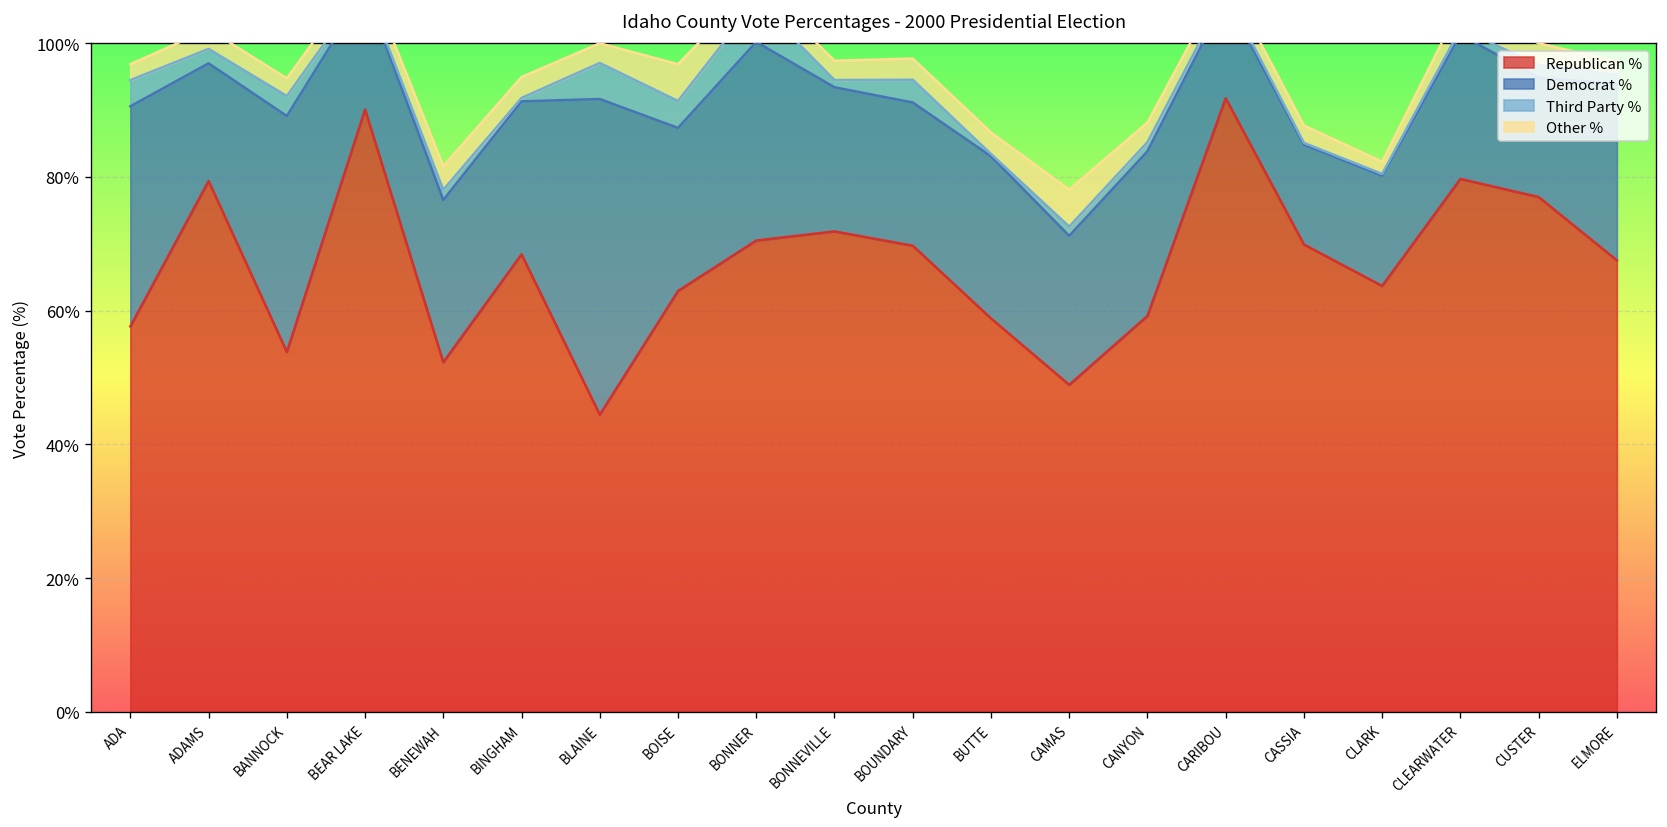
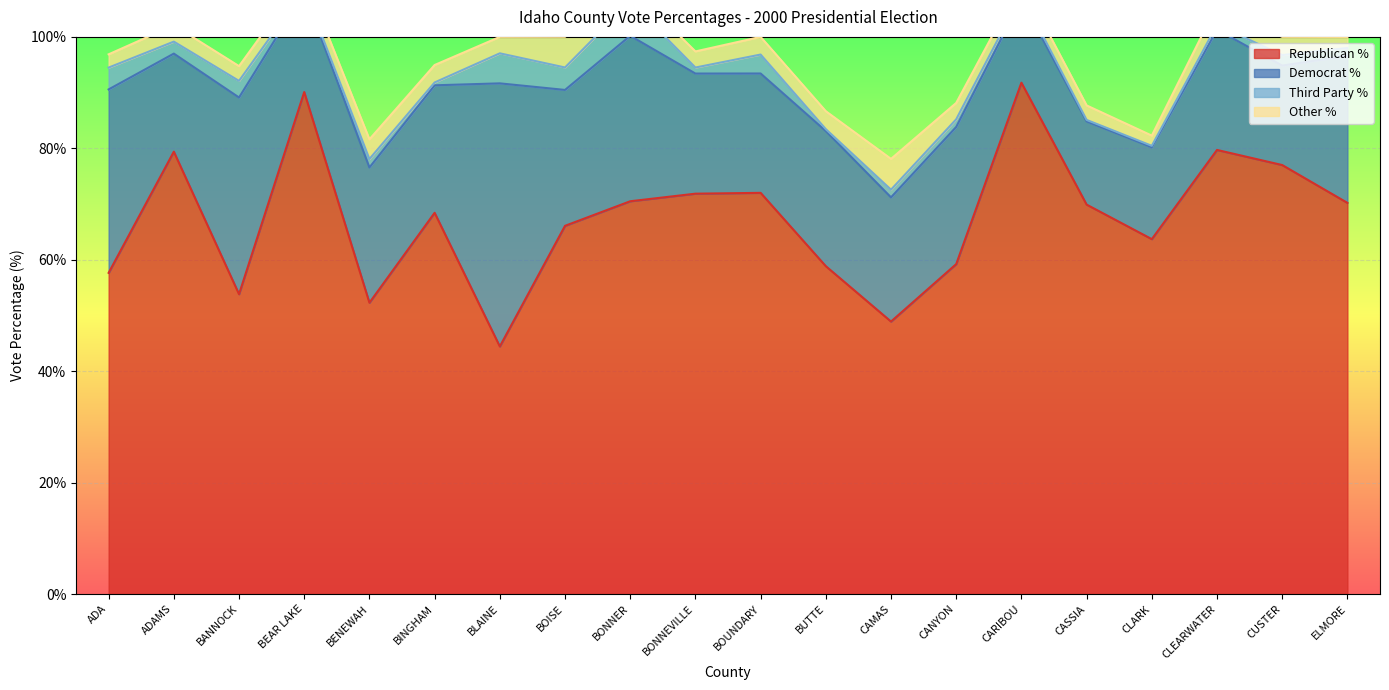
  {
    "Republican %": {
      "ADA": "58%",
      "ADAMS": "79%",
      "BANNOCK": "54%",
      "BEAR LAKE": "90%",
      "BENEWAH": "52%",
      "BINGHAM": "68%",
      "BLAINE": "44%",
-     "BOISE": "63%",
+     "BOISE": "66%",
      "BONNER": "71%",
      "BONNEVILLE": "72%",
-     "BOUNDARY": "70%",
+     "BOUNDARY": "72%",
      "BUTTE": "59%",
      "CAMAS": "49%",
      "CANYON": "59%",
      "CARIBOU": "92%",
      "CASSIA": "70%",
      "CLARK": "64%",
      "CLEARWATER": "80%",
      "CUSTER": "77%",
-     "ELMORE": "68%"
+     "ELMORE": "70%"
    },
    "Democrat %": {
      "ADA": "33%",
      "ADAMS": "18%",
      "BANNOCK": "35%",
      "BENEWAH": "24%",
      "BINGHAM": "23%",
      "BLAINE": "47%",
      "BOISE": "24%",
      "BONNER": "30%",
      "BONNEVILLE": "22%",
      "BOUNDARY": "21%",
      "CAMAS": "22%",
      "CANYON": "25%"
    },
    "Third Party %": {
      "ADA": "4%",
      "ADAMS": "2%",
      "BANNOCK": "3%",
      "BENEWAH": "2%",
      "BINGHAM": "1%",
      "BLAINE": "5%",
      "BOISE": "4%",
      "BONNEVILLE": "1%",
      "BOUNDARY": "3%",
      "CAMAS": "1%",
      "CANYON": "1%"
    },
    "Other %": {
      "ADA": "2%",
      "BANNOCK": "3%",
      "BENEWAH": "4%",
      "BINGHAM": "3%",
      "BLAINE": "3%",
      "BOISE": "6%",
      "BONNEVILLE": "3%",
      "BOUNDARY": "3%",
      "BUTTE": "3%",
      "CAMAS": "6%",
      "CANYON": "3%",
      "CASSIA": "3%",
      "CLARK": "2%",
      "CUSTER": "3%"
    }
  }
